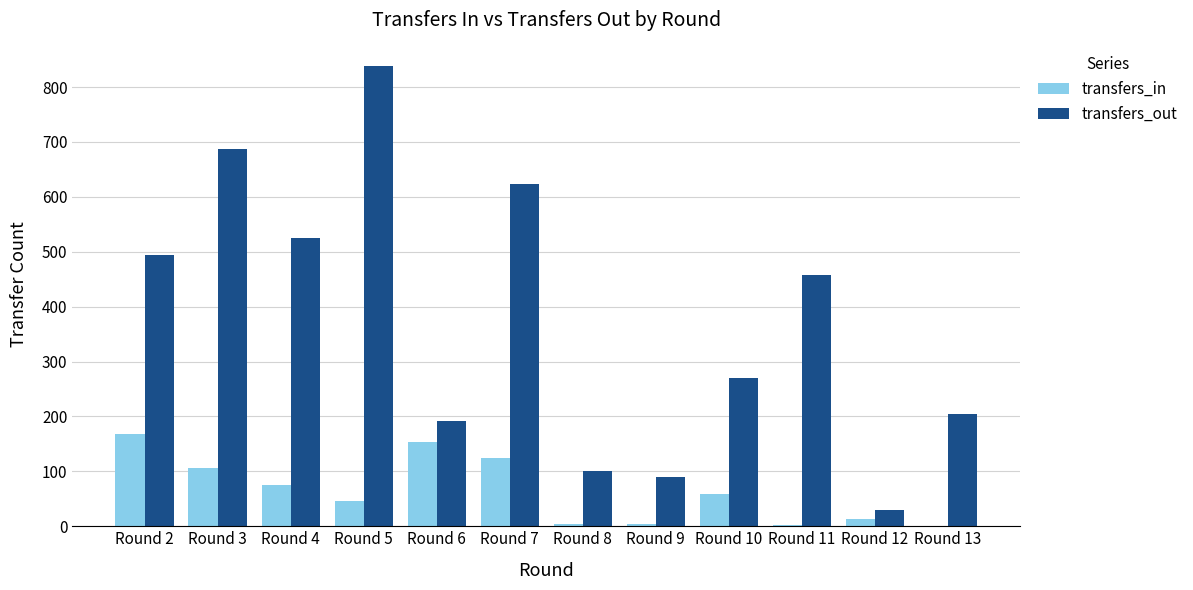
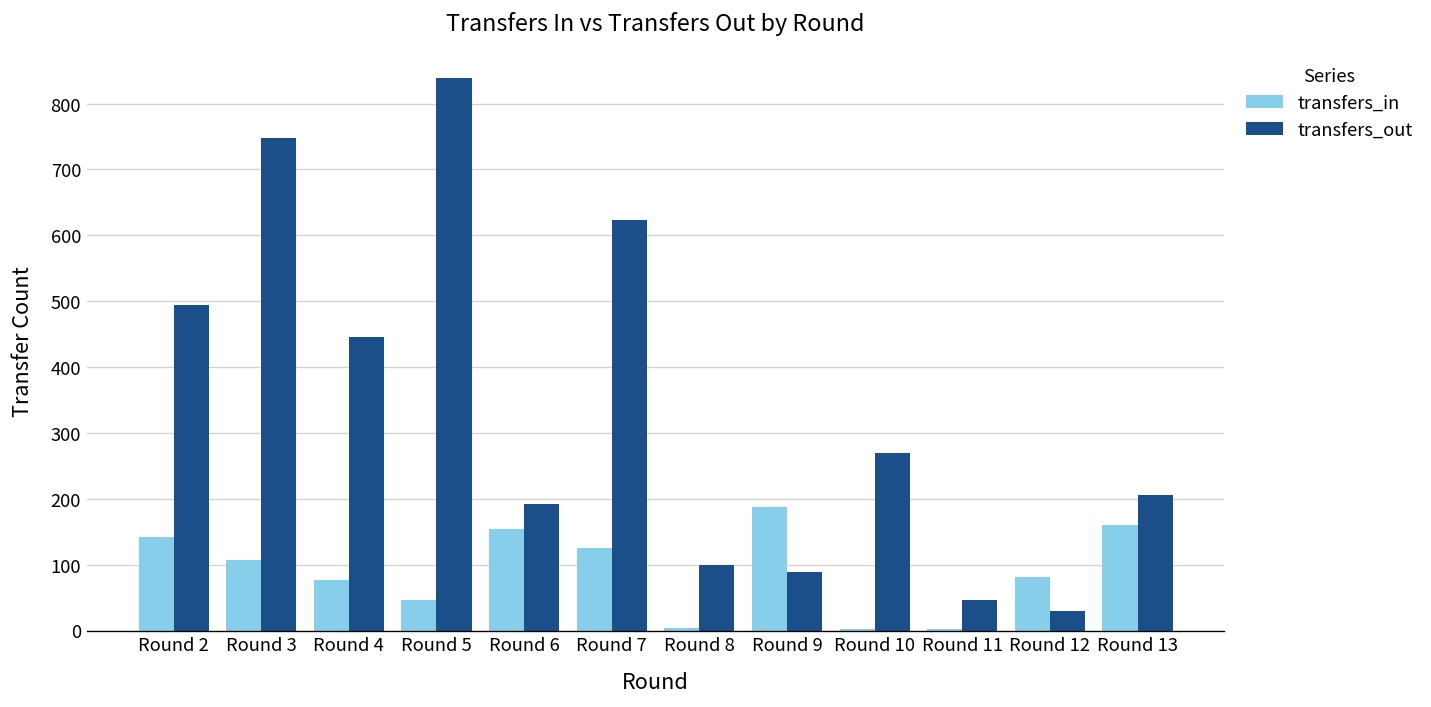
  {
    "transfers_in": {
-     "Round 2": 170,
+     "Round 2": 140,
      "Round 3": 110,
      "Round 4": 80,
      "Round 5": 50,
      "Round 6": 150,
      "Round 7": 130,
-     "Round 9": 10,
-     "Round 10": 60,
-     "Round 12": 10,
-     "Round 13": 0
+     "Round 9": 190,
+     "Round 10": 0,
+     "Round 12": 80,
+     "Round 13": 160
    },
    "transfers_out": {
      "Round 2": 490,
-     "Round 3": 690,
-     "Round 4": 530,
+     "Round 3": 750,
+     "Round 4": 450,
      "Round 5": 840,
      "Round 6": 190,
      "Round 7": 620,
      "Round 8": 100,
      "Round 9": 90,
      "Round 10": 270,
-     "Round 11": 460,
+     "Round 11": 50,
      "Round 12": 30,
      "Round 13": 210
    }
  }
